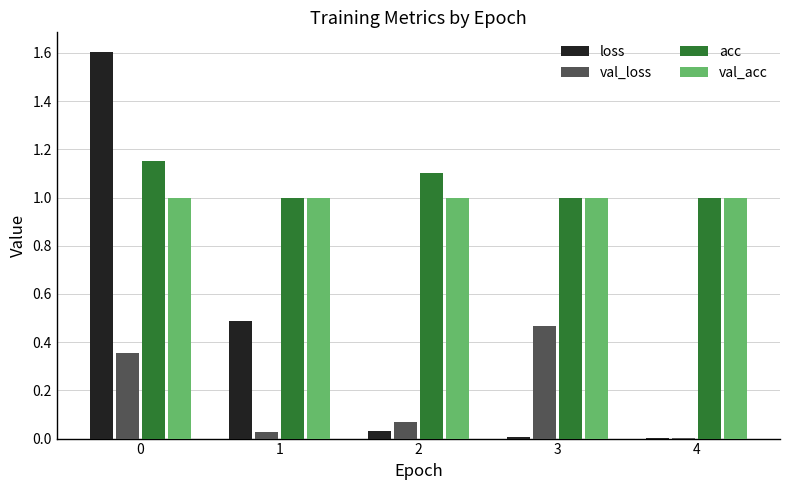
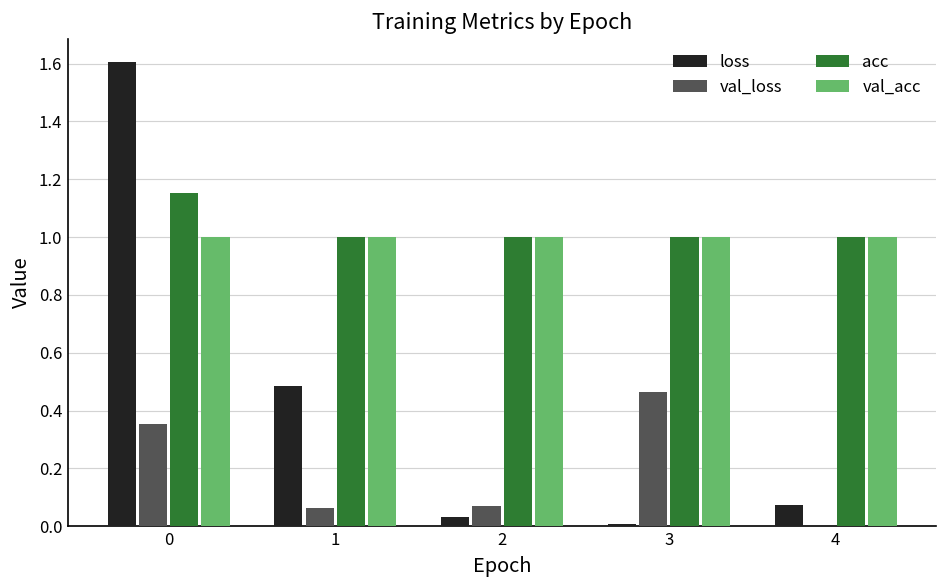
  {
    "loss": {
      "0": 1.61,
      "1": 0.49,
      "2": 0.03,
-     "4": 0.00
+     "4": 0.08
    },
    "val_loss": {
      "0": 0.36,
-     "1": 0.03,
+     "1": 0.06,
      "2": 0.07,
      "3": 0.47
    },
    "acc": {
      "0": 1.15,
      "1": 1.0,
-     "2": 1.1,
+     "2": 1.0,
      "3": 1.0,
      "4": 1.0
    },
    "val_acc": {
      "0": 1.00,
      "1": 1.00,
      "2": 1.00,
      "3": 1.00,
      "4": 1.00
    }
  }
